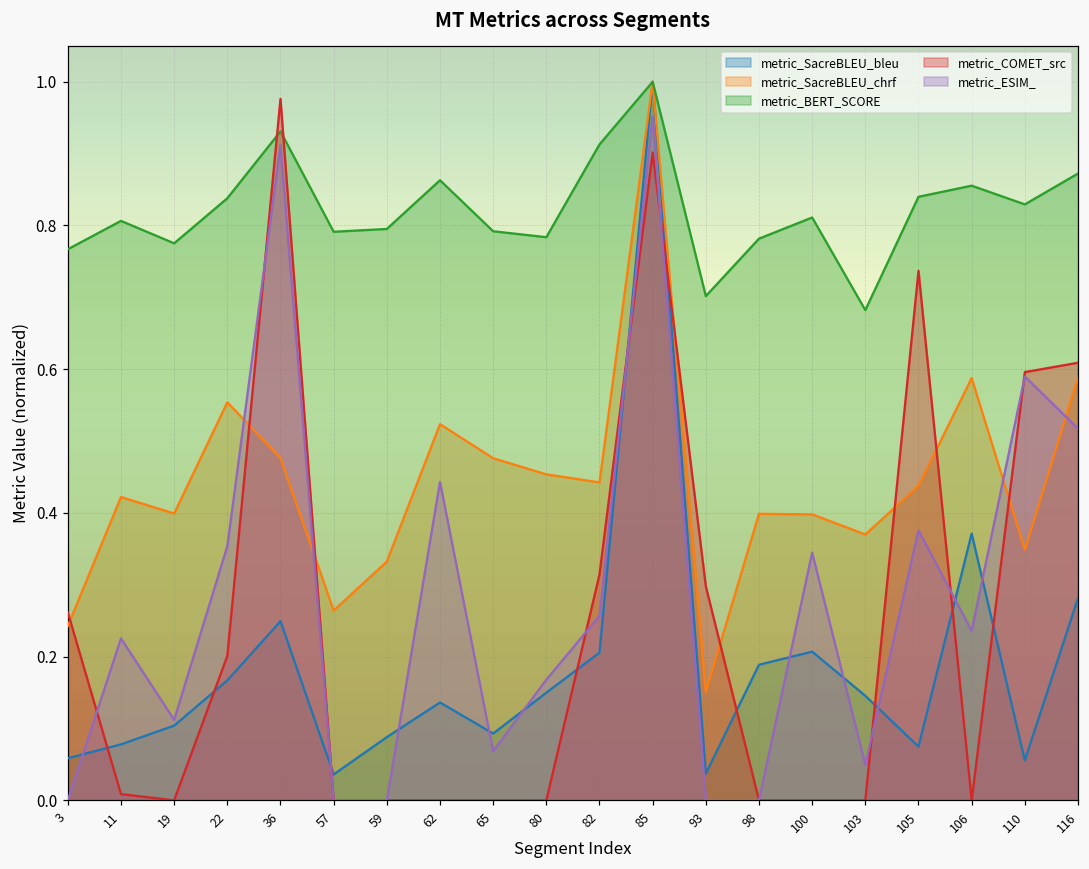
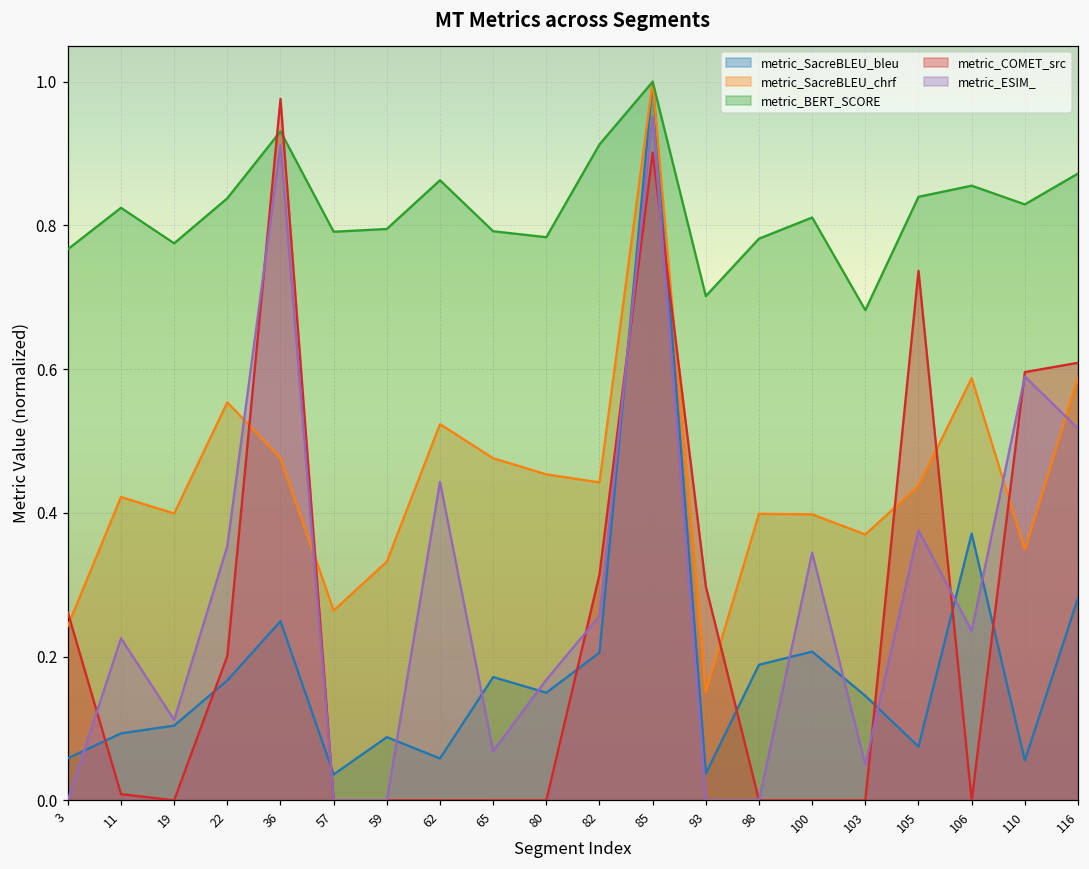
  {
    "metric_SacreBLEU_bleu": {
      "3": 0.06,
-     "11": 0.08,
+     "11": 0.09,
      "19": 0.10,
      "22": 0.17,
      "36": 0.25,
      "57": 0.04,
      "59": 0.09,
-     "62": 0.14,
-     "65": 0.09,
+     "62": 0.06,
+     "65": 0.17,
      "80": 0.15,
      "82": 0.21,
      "93": 0.04,
      "98": 0.19,
      "100": 0.21,
      "103": 0.15,
      "105": 0.07,
      "106": 0.37,
      "110": 0.06,
      "116": 0.28
    },
    "metric_BERT_SCORE": {
      "3": 0.77,
-     "11": 0.81,
+     "11": 0.82,
      "19": 0.78,
      "22": 0.84,
      "36": 0.93,
      "57": 0.79,
      "59": 0.80,
      "62": 0.86,
      "65": 0.79,
      "80": 0.78,
      "82": 0.91,
      "93": 0.70,
      "98": 0.78,
      "100": 0.81,
      "103": 0.68,
      "105": 0.84,
      "106": 0.86,
      "110": 0.83,
      "116": 0.87
    },
    "metric_ESIM_": {
      "3": 0.00,
      "11": 0.23,
      "19": 0.11,
      "22": 0.35,
      "36": 0.91,
      "62": 0.44,
      "65": 0.07,
      "80": 0.17,
      "82": 0.26,
      "85": 0.95,
      "93": 0.00,
      "100": 0.34,
      "103": 0.05,
      "105": 0.38,
      "106": 0.24,
      "110": 0.59,
      "116": 0.52
    }
  }
